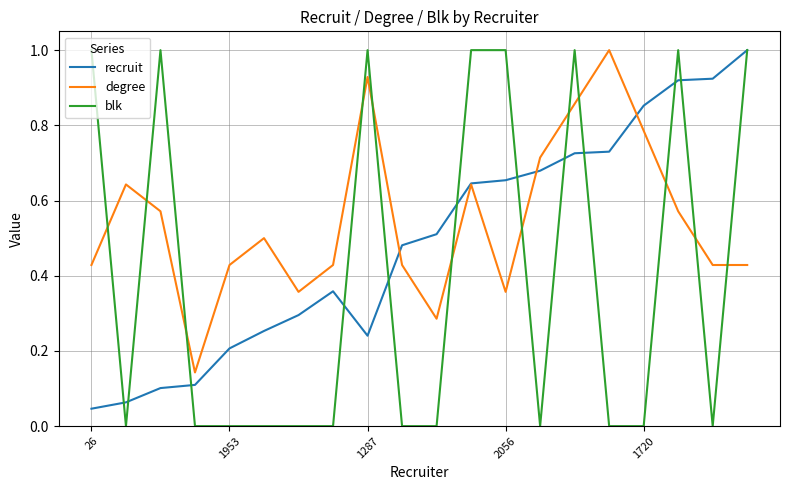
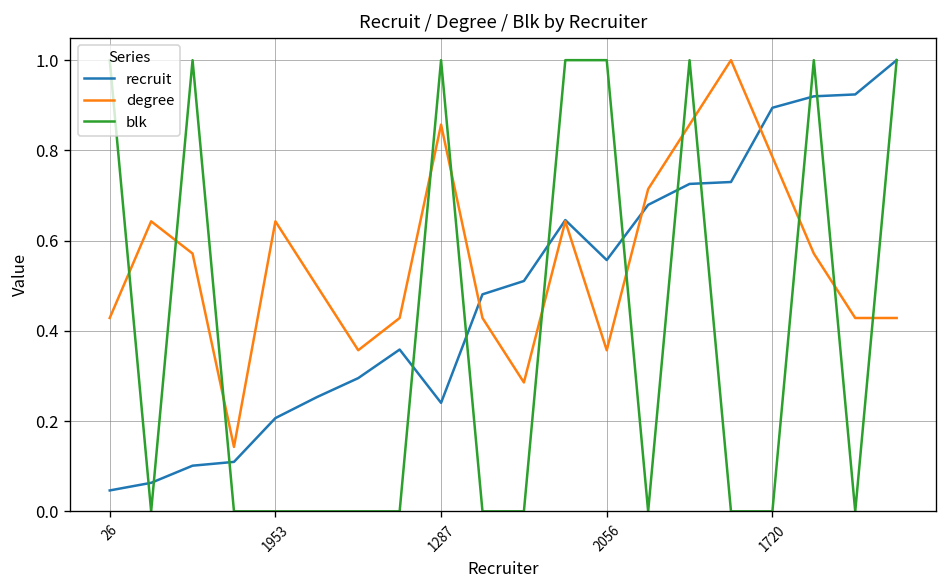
  {
    "recruit": {
      "26": 0.05,
      "1953": 0.21,
      "1287": 0.24,
-     "2056": 0.65,
-     "1720": 0.85
+     "2056": 0.56,
+     "1720": 0.89
    },
    "degree": {
      "26": 0.43,
-     "1953": 0.43,
-     "1287": 0.93,
+     "1953": 0.64,
+     "1287": 0.86,
      "2056": 0.36,
      "1720": 0.79
    },
    "blk": {
      "1953": 0.00,
      "1287": 1.00,
      "2056": 1.00,
      "1720": 0.00
    }
  }
